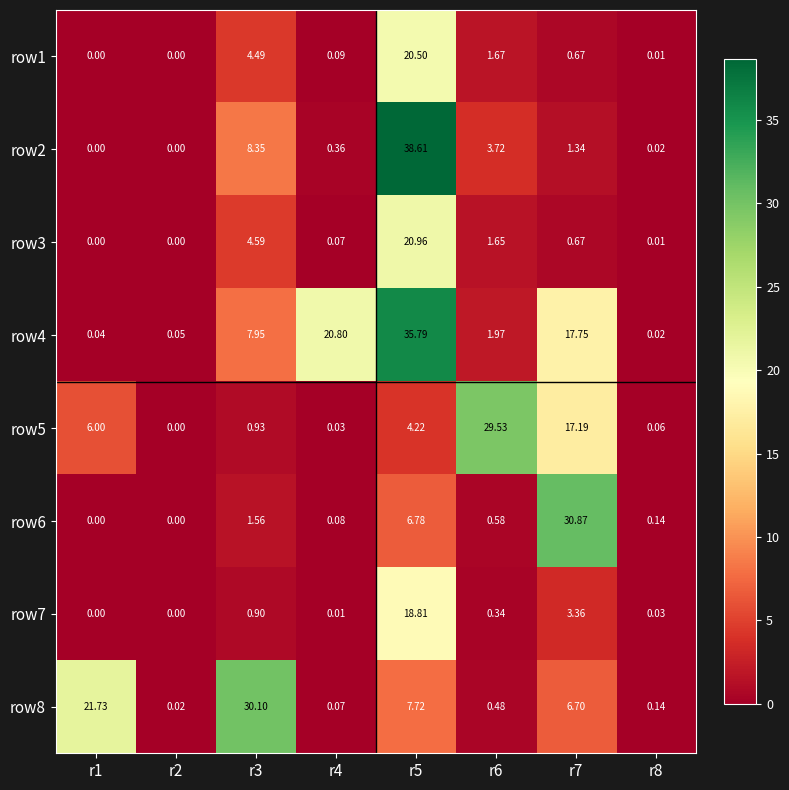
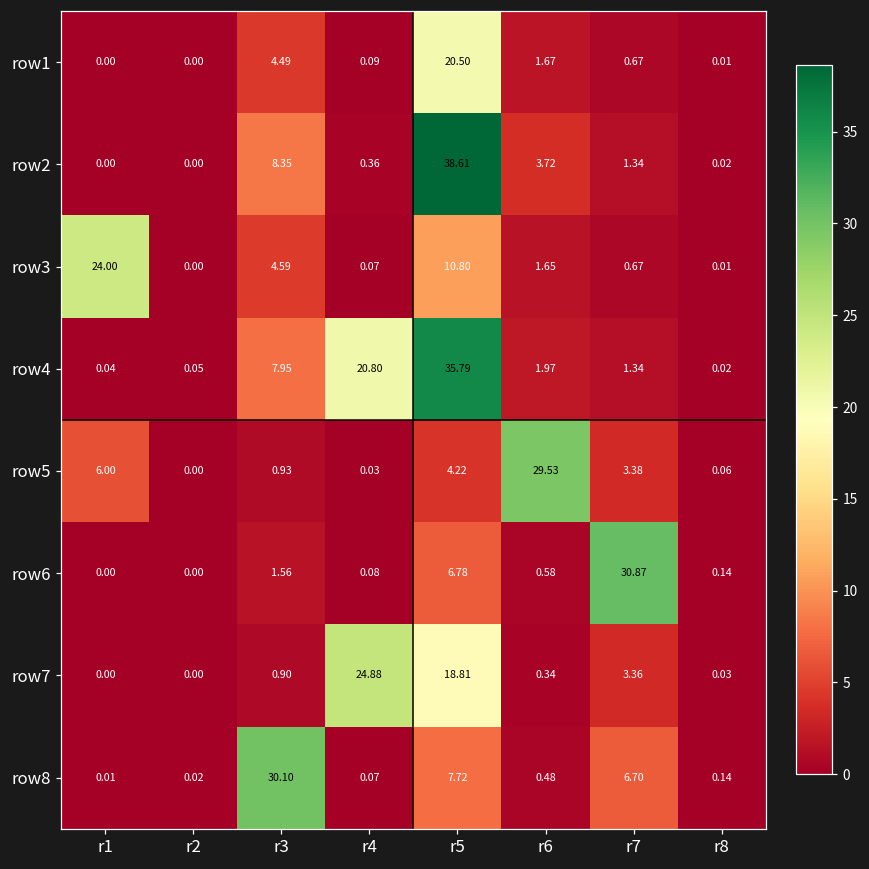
  {
    "row1": {
      "r1": 0.00,
      "r2": 0.00,
      "r3": 4.49,
      "r4": 0.09,
      "r5": 20.50,
      "r6": 1.67,
      "r7": 0.67,
      "r8": 0.01
    },
    "row2": {
      "r1": 0.00,
      "r2": 0.00,
      "r3": 8.35,
      "r4": 0.36,
      "r5": 38.61,
      "r6": 3.72,
      "r7": 1.34,
      "r8": 0.02
    },
    "row3": {
-     "r1": 0.00,
+     "r1": 24.00,
      "r2": 0.00,
      "r3": 4.59,
      "r4": 0.07,
-     "r5": 20.96,
+     "r5": 10.80,
      "r6": 1.65,
      "r7": 0.67,
      "r8": 0.01
    },
    "row4": {
      "r1": 0.04,
      "r2": 0.05,
      "r3": 7.95,
      "r4": 20.80,
      "r5": 35.79,
      "r6": 1.97,
-     "r7": 17.75,
+     "r7": 1.34,
      "r8": 0.02
    },
    "row5": {
      "r1": 6.00,
      "r2": 0.00,
      "r3": 0.93,
      "r4": 0.03,
      "r5": 4.22,
      "r6": 29.53,
-     "r7": 17.19,
+     "r7": 3.38,
      "r8": 0.06
    },
    "row6": {
      "r1": 0.00,
      "r2": 0.00,
      "r3": 1.56,
      "r4": 0.08,
      "r5": 6.78,
      "r6": 0.58,
      "r7": 30.87,
      "r8": 0.14
    },
    "row7": {
      "r1": 0.00,
      "r2": 0.00,
      "r3": 0.90,
-     "r4": 0.01,
+     "r4": 24.88,
      "r5": 18.81,
      "r6": 0.34,
      "r7": 3.36,
      "r8": 0.03
    },
    "row8": {
-     "r1": 21.73,
+     "r1": 0.01,
      "r2": 0.02,
      "r3": 30.10,
      "r4": 0.07,
      "r5": 7.72,
      "r6": 0.48,
      "r7": 6.70,
      "r8": 0.14
    }
  }
